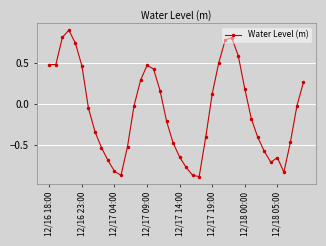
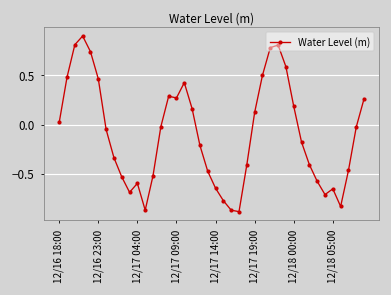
  {
-   "12/16 18:00": 0.5,
+   "12/16 18:00": 0.0,
    "12/16 23:00": 0.5,
-   "12/17 04:00": -0.8,
-   "12/17 09:00": 0.5,
+   "12/17 04:00": -0.6,
+   "12/17 09:00": 0.3,
    "12/17 14:00": -0.6,
    "12/17 19:00": 0.1,
    "12/18 00:00": 0.2,
    "12/18 05:00": -0.7
  }
